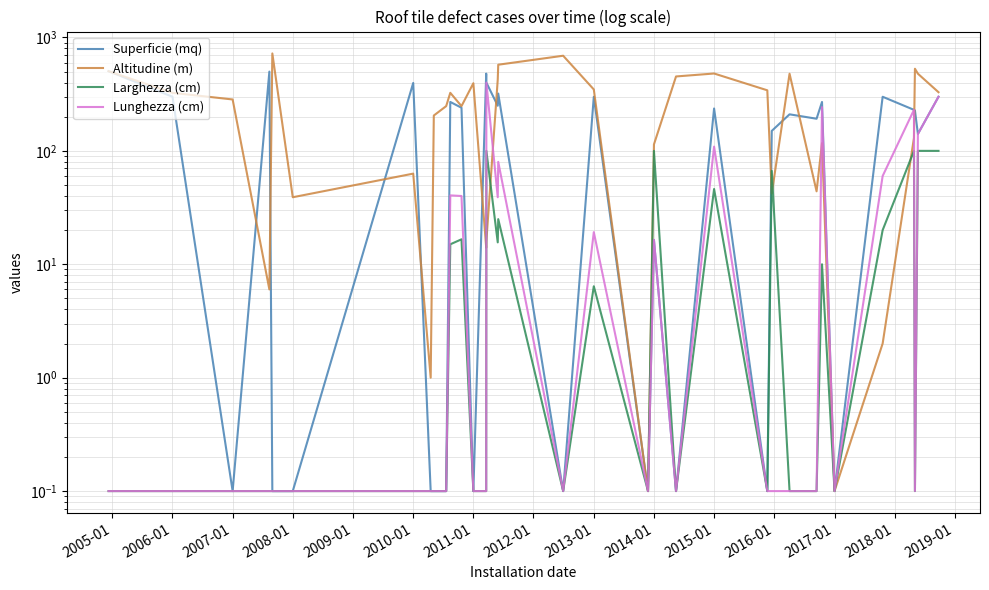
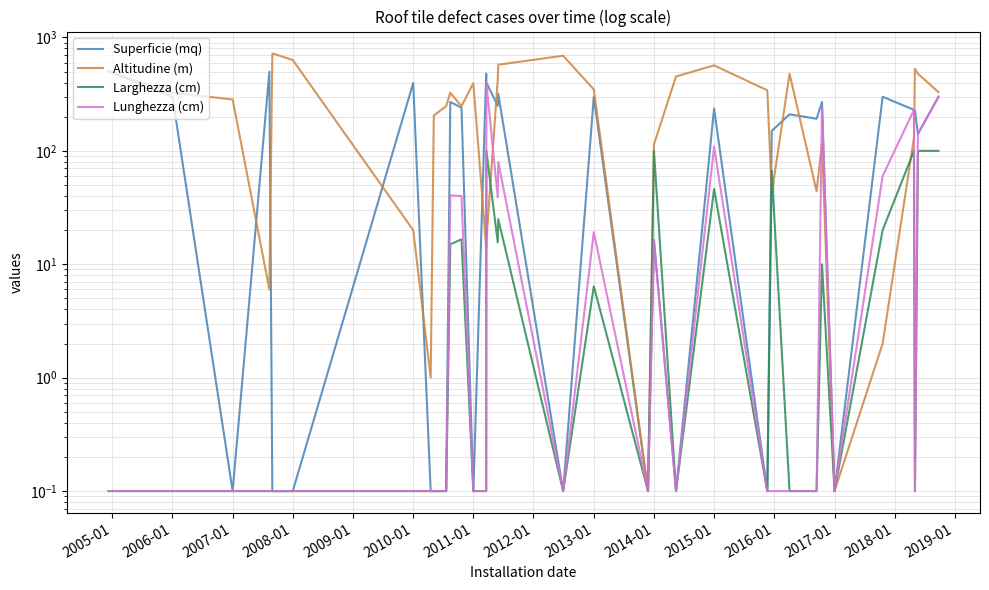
  {
    "Superficie (mq)": {
      "2010-01": 400,
      "2013-01": 300,
      "2015-01": 240
    },
    "Altitudine (m)": {
      "2007-01": 280,
-     "2008-01": 39,
-     "2010-01": 60,
+     "2008-01": 600,
+     "2010-01": 20,
      "2011-01": 400,
      "2013-01": 350,
      "2014-01": 110,
-     "2015-01": 480
+     "2015-01": 600
    },
    "Larghezza (cm)": {
      "2013-01": 6,
      "2014-01": 100,
      "2015-01": 46
    },
    "Lunghezza (cm)": {
      "2013-01": 19,
      "2015-01": 110
    }
  }
